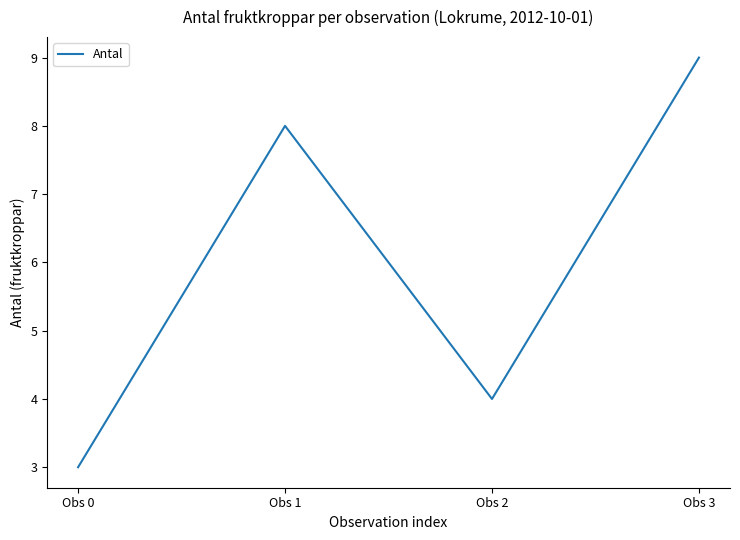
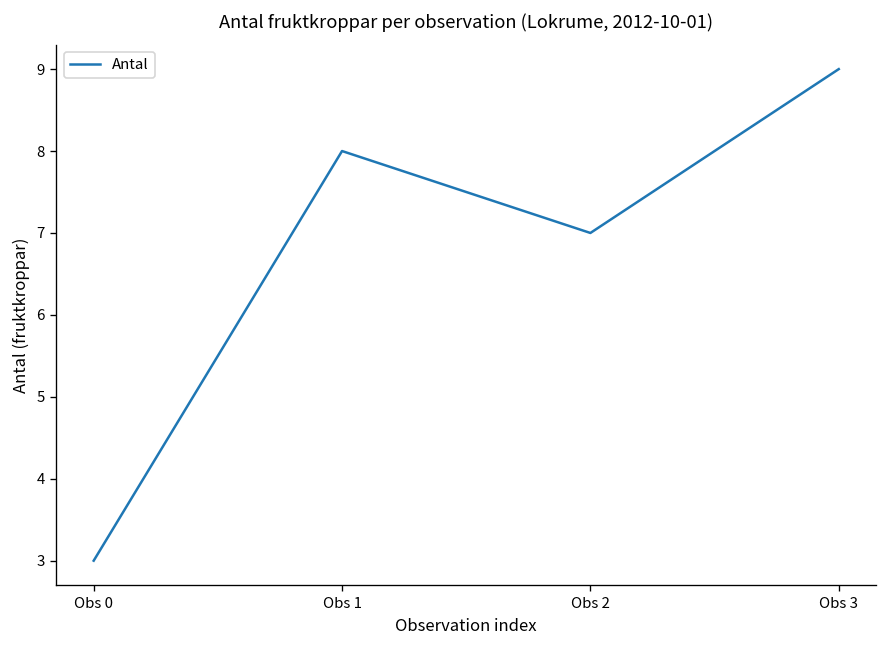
  {
    "Obs 0": 3,
    "Obs 1": 8,
-   "Obs 2": 4,
+   "Obs 2": 7,
    "Obs 3": 9
  }
